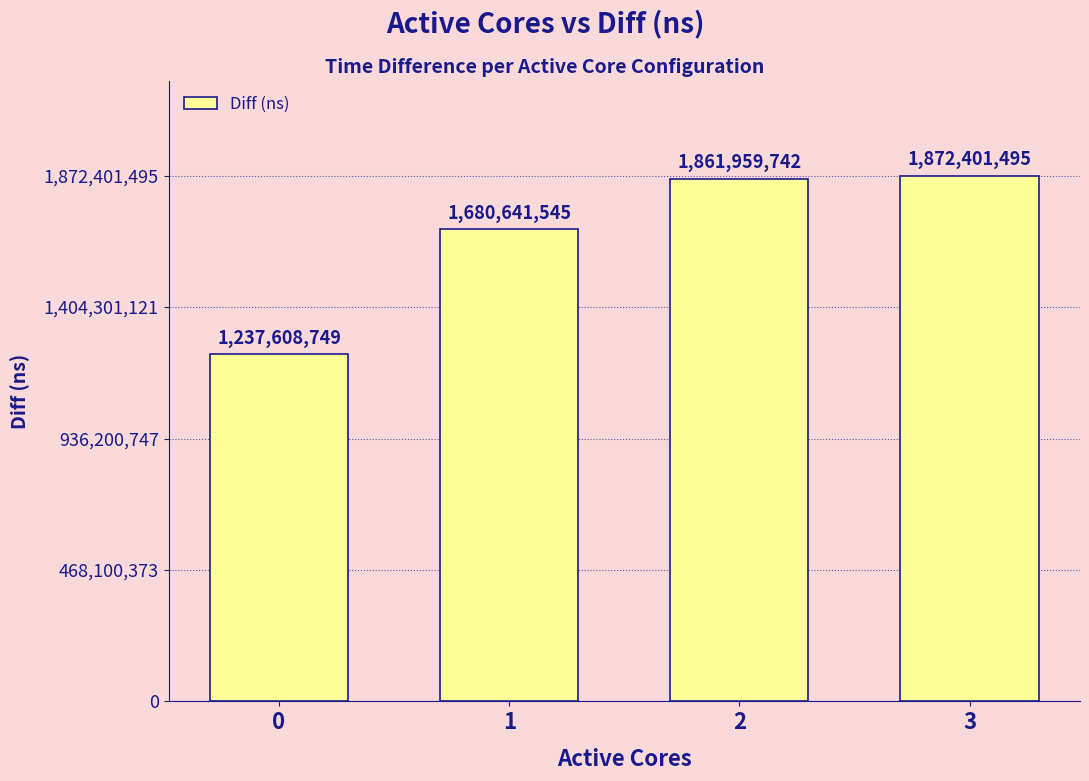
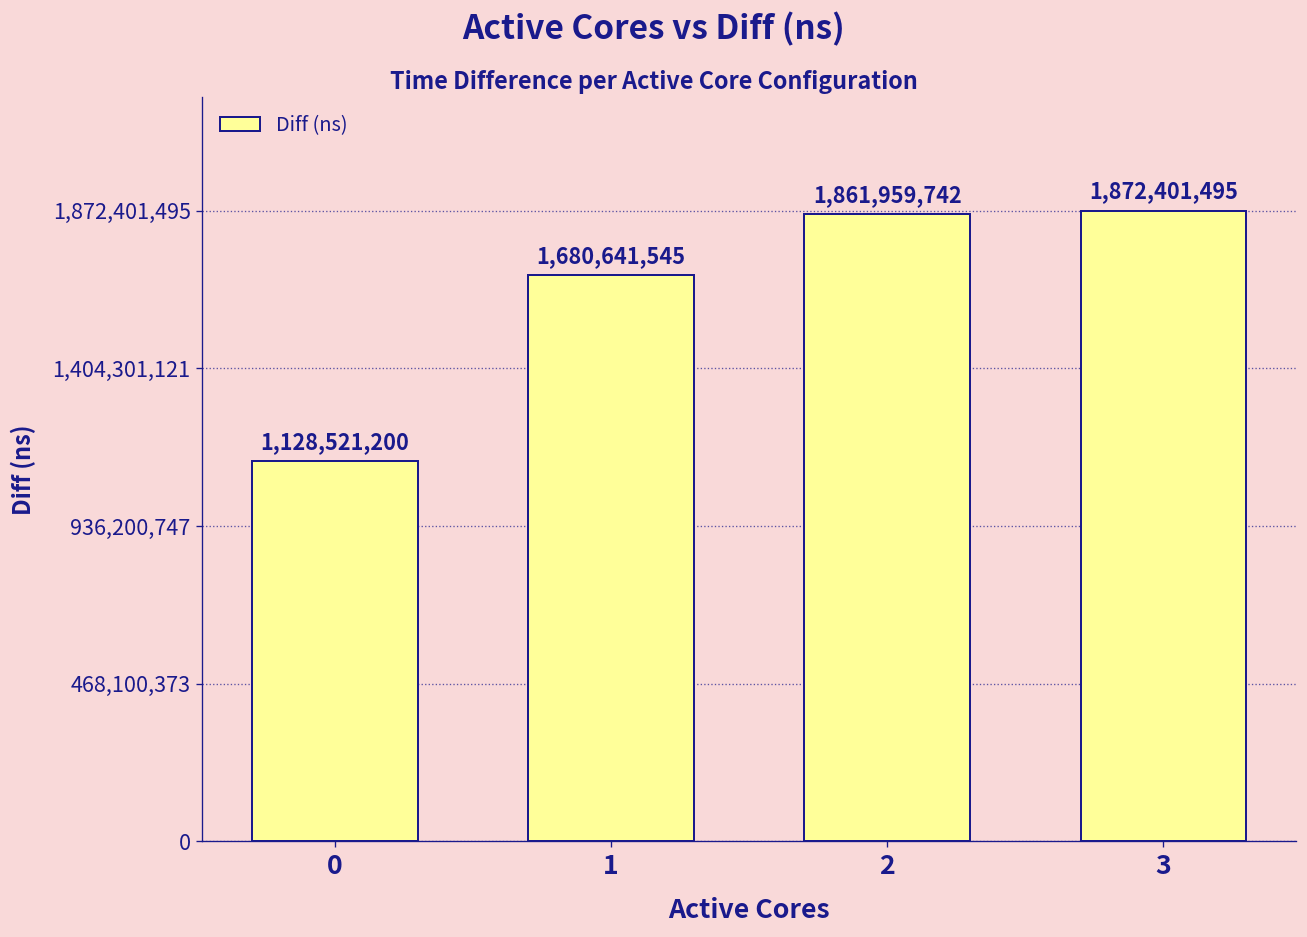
  {
-   "0": "1,237,608,749",
+   "0": "1,128,521,200",
    "1": "1,680,641,545",
    "2": "1,861,959,742",
    "3": "1,872,401,495"
  }
